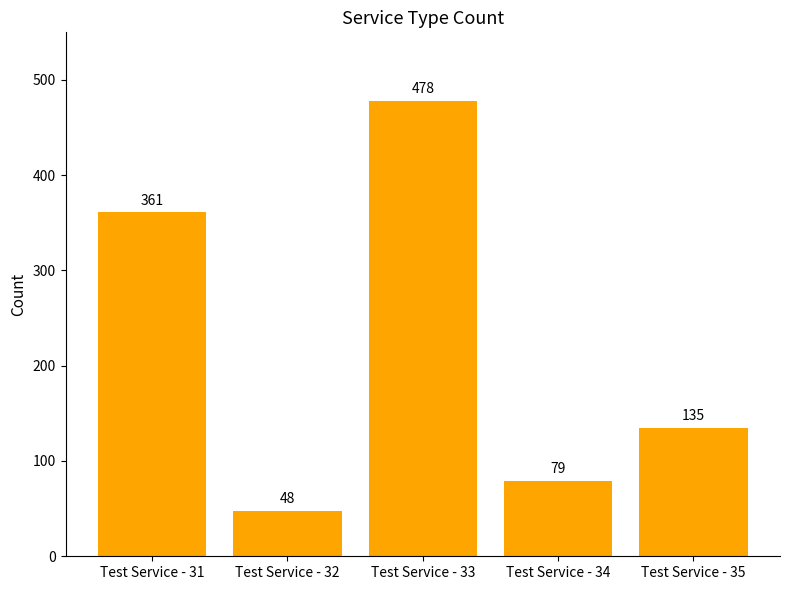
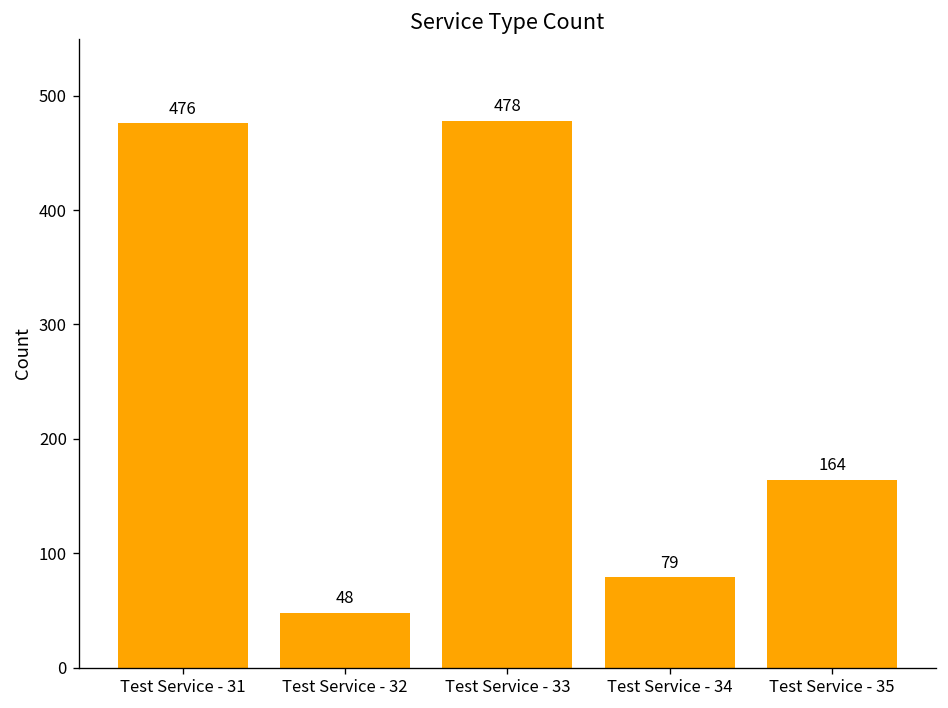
  {
-   "Test Service - 31": 361,
+   "Test Service - 31": 476,
    "Test Service - 32": 48,
    "Test Service - 33": 478,
    "Test Service - 34": 79,
-   "Test Service - 35": 135
+   "Test Service - 35": 164
  }
